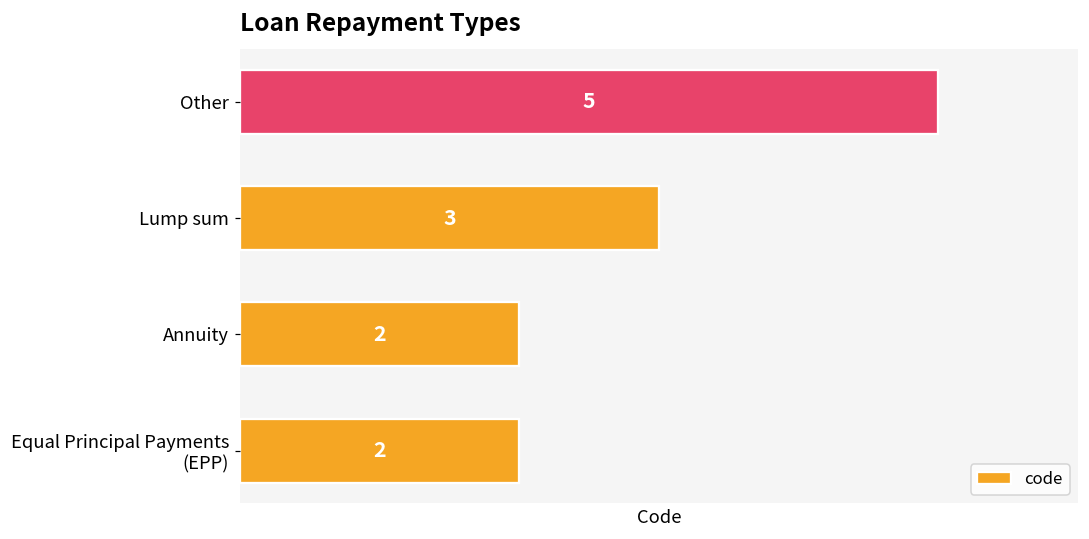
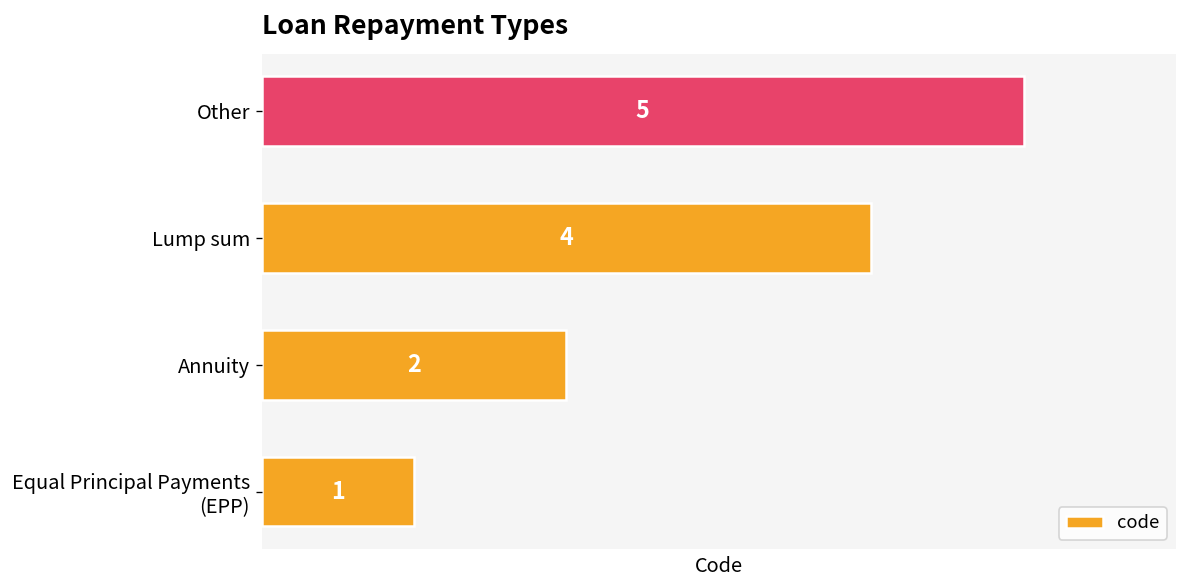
  {
    "Other": 5,
-   "Lump sum": 3,
+   "Lump sum": 4,
    "Annuity": 2,
-   "Equal Principal Payments (EPP)": 2
+   "Equal Principal Payments (EPP)": 1
  }
